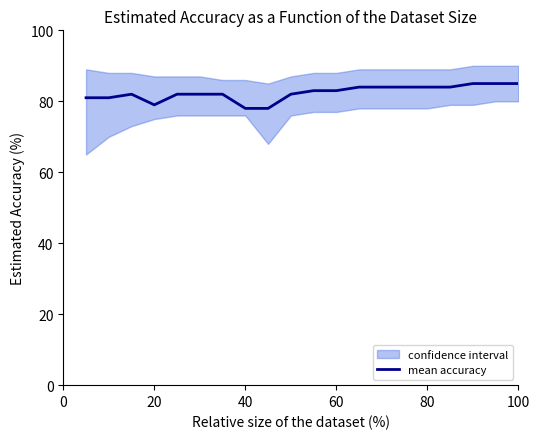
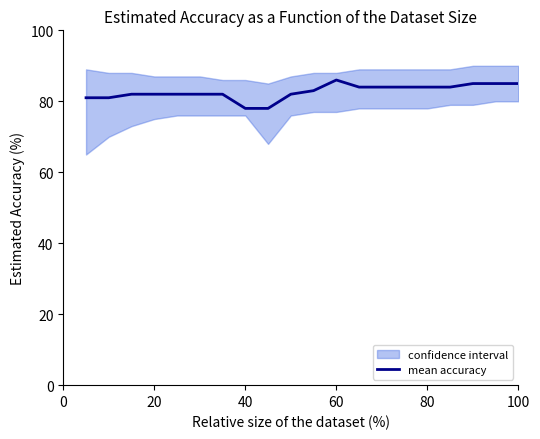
  {
    "mean accuracy": {
-     "20": 79,
+     "20": 82,
      "40": 78,
-     "60": 83,
+     "60": 86,
      "80": 84,
      "100": 85
    }
  }
